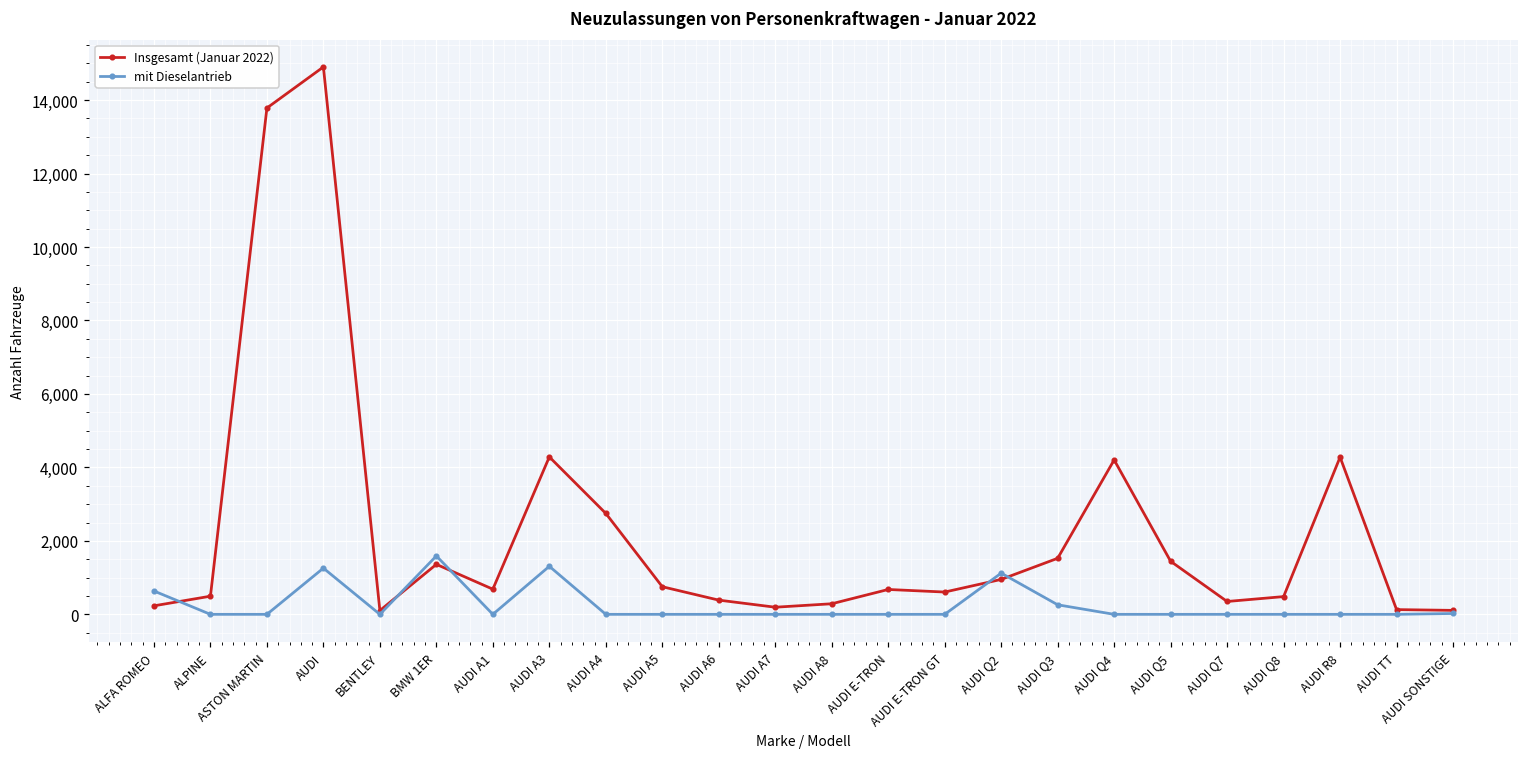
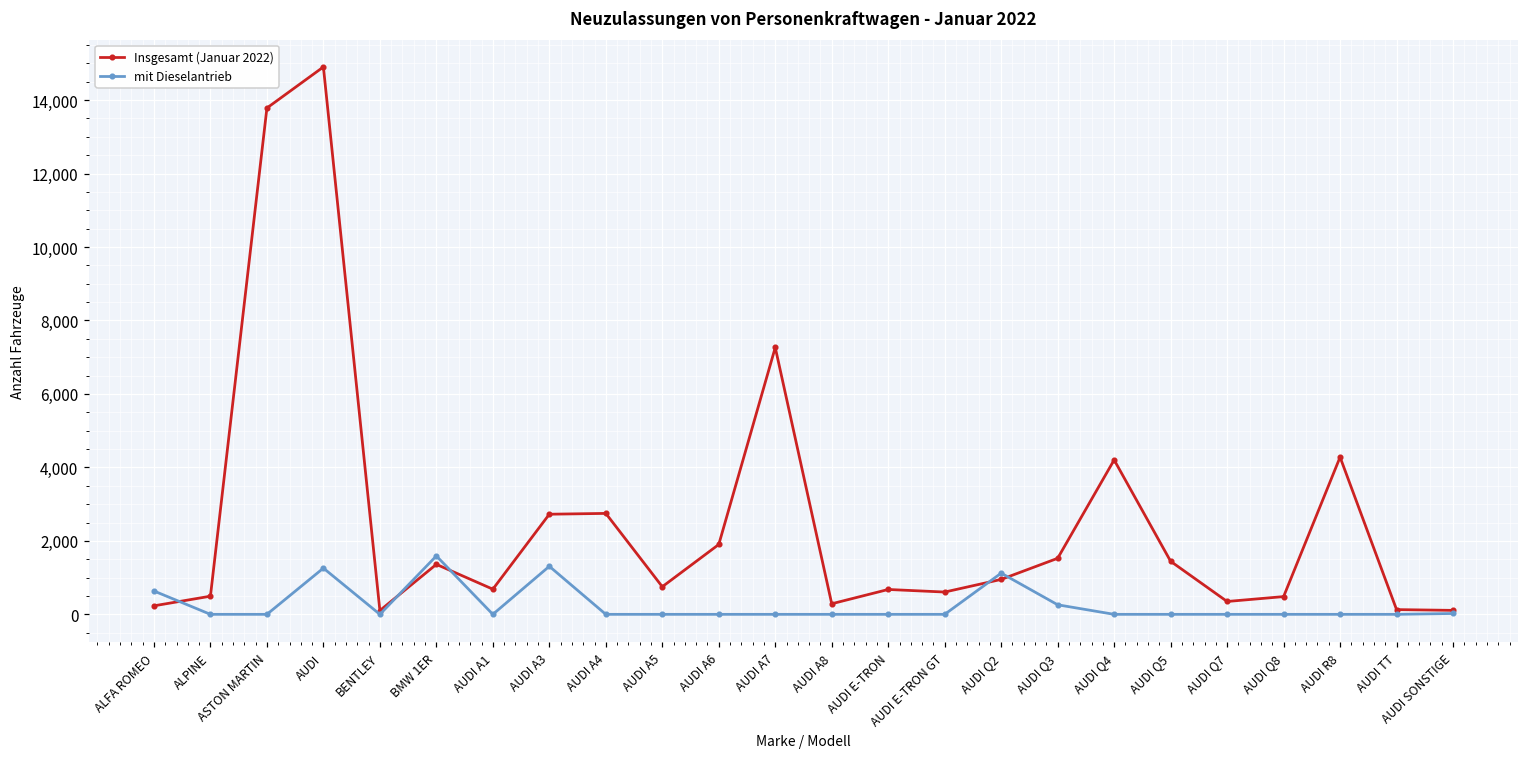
  {
    "Insgesamt (Januar 2022)": {
      "ALFA ROMEO": "200",
      "ALPINE": "500",
      "ASTON MARTIN": "13,800",
      "AUDI": "14,900",
      "BENTLEY": "100",
      "BMW 1ER": "1,400",
      "AUDI A1": "700",
-     "AUDI A3": "4,300",
+     "AUDI A3": "2,700",
      "AUDI A4": "2,700",
      "AUDI A5": "800",
-     "AUDI A6": "400",
-     "AUDI A7": "200",
+     "AUDI A6": "1,900",
+     "AUDI A7": "7,300",
      "AUDI A8": "300",
      "AUDI E-TRON": "700",
      "AUDI E-TRON GT": "600",
      "AUDI Q2": "1,000",
      "AUDI Q3": "1,500",
      "AUDI Q4": "4,200",
      "AUDI Q5": "1,400",
      "AUDI Q7": "400",
      "AUDI Q8": "500",
      "AUDI R8": "4,300",
      "AUDI TT": "100",
      "AUDI SONSTIGE": "100"
    },
    "mit Dieselantrieb": {
      "ALFA ROMEO": "600",
      "ALPINE": "0",
      "ASTON MARTIN": "0",
      "AUDI": "1,300",
      "BENTLEY": "0",
      "BMW 1ER": "1,600",
      "AUDI A1": "0",
      "AUDI A3": "1,300",
      "AUDI A4": "0",
      "AUDI A5": "0",
      "AUDI A6": "0",
      "AUDI A7": "0",
      "AUDI A8": "0",
      "AUDI E-TRON": "0",
      "AUDI E-TRON GT": "0",
      "AUDI Q2": "1,100",
      "AUDI Q3": "300",
      "AUDI Q4": "0",
      "AUDI Q5": "0",
      "AUDI Q7": "0",
      "AUDI Q8": "0",
      "AUDI R8": "0",
      "AUDI TT": "0",
      "AUDI SONSTIGE": "0"
    }
  }
